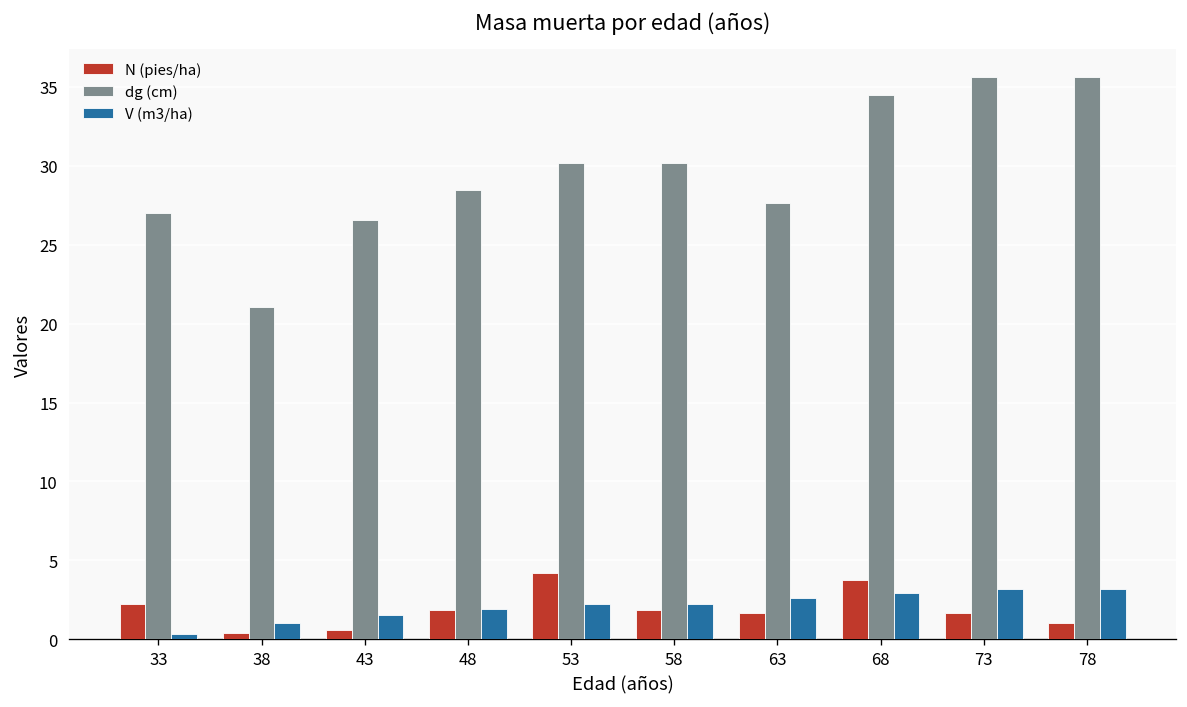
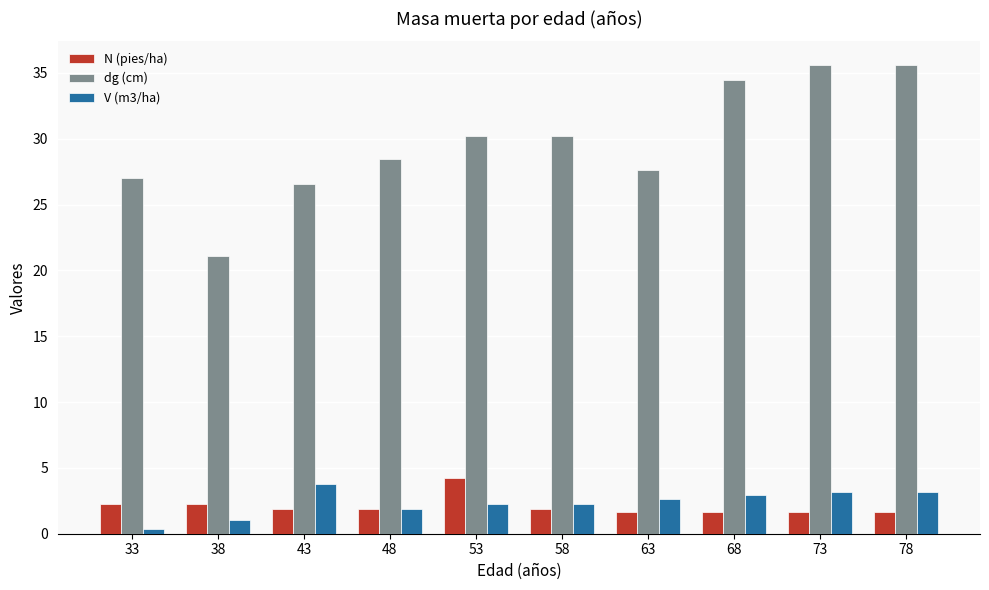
  {
    "N (pies/ha)": {
      "33": 2.3,
-     "38": 0.4,
-     "43": 0.6,
+     "38": 2.3,
+     "43": 1.9,
      "48": 1.9,
      "53": 4.2,
      "58": 1.9,
      "63": 1.7,
-     "68": 3.8,
+     "68": 1.7,
      "73": 1.7,
-     "78": 1.0
+     "78": 1.7
    },
    "dg (cm)": {
      "33": 27.0,
      "38": 21.1,
      "43": 26.5,
      "48": 28.5,
      "53": 30.2,
      "58": 30.2,
      "63": 27.6,
      "68": 34.4,
      "73": 35.6,
      "78": 35.6
    },
    "V (m3/ha)": {
      "33": 0.4,
      "38": 1.0,
-     "43": 1.6,
+     "43": 3.8,
      "48": 1.9,
      "53": 2.2,
      "58": 2.2,
      "63": 2.6,
      "68": 2.9,
      "73": 3.2,
      "78": 3.2
    }
  }
